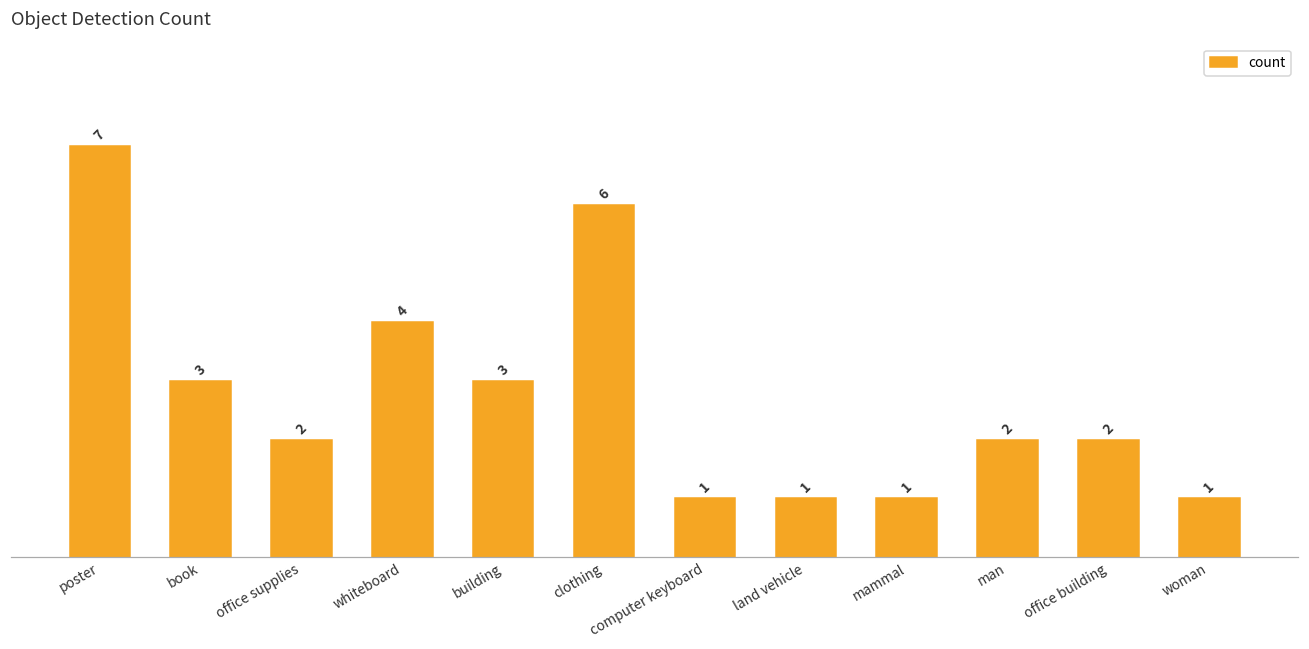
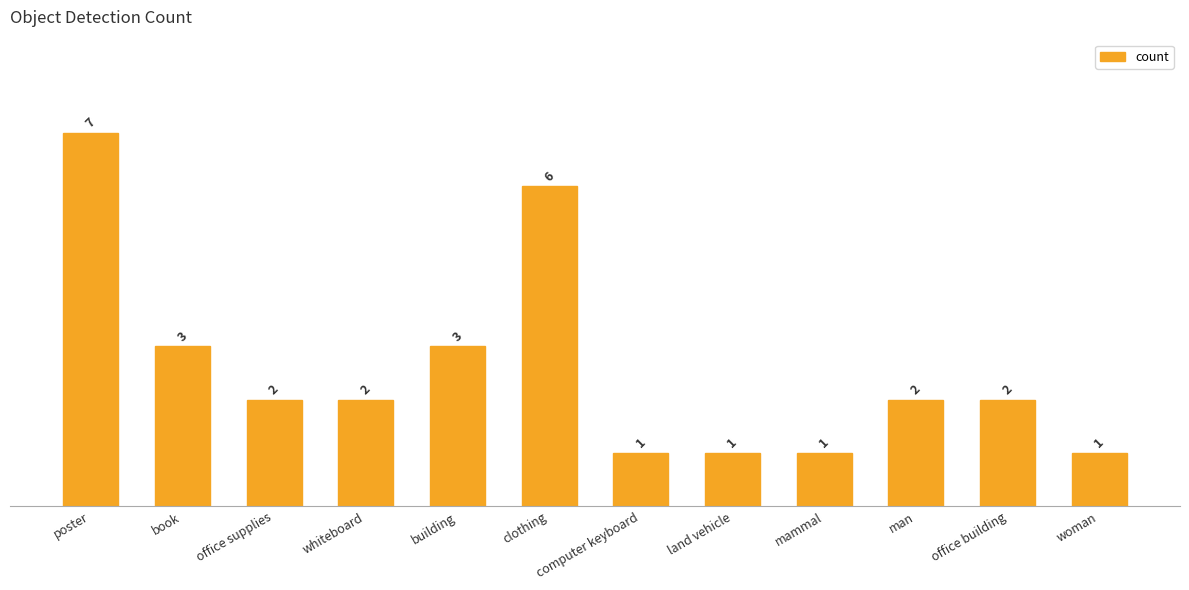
  {
    "poster": 7,
    "book": 3,
    "office supplies": 2,
-   "whiteboard": 4,
+   "whiteboard": 2,
    "building": 3,
    "clothing": 6,
    "computer keyboard": 1,
    "land vehicle": 1,
    "mammal": 1,
    "man": 2,
    "office building": 2,
    "woman": 1
  }
